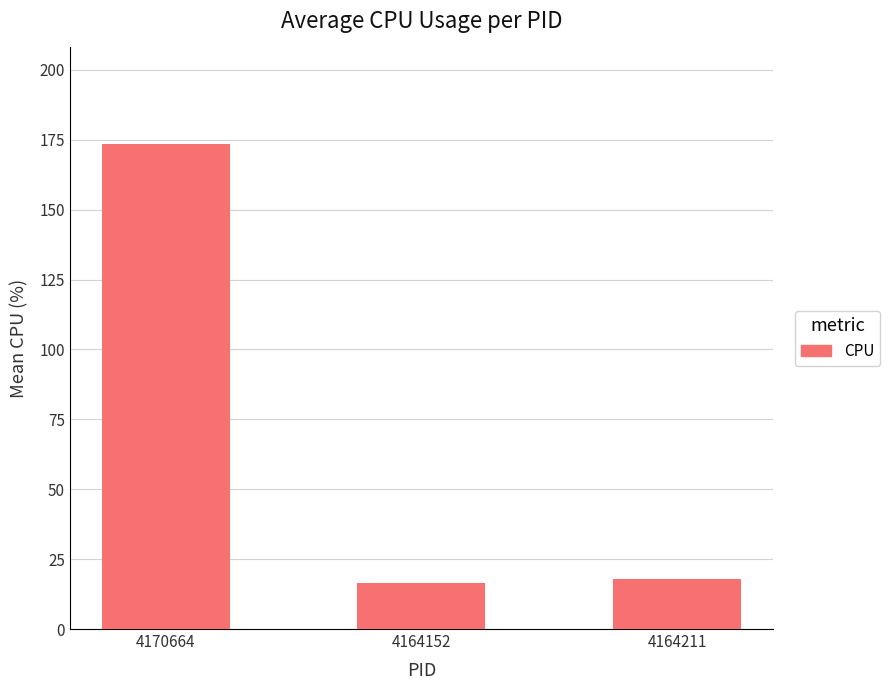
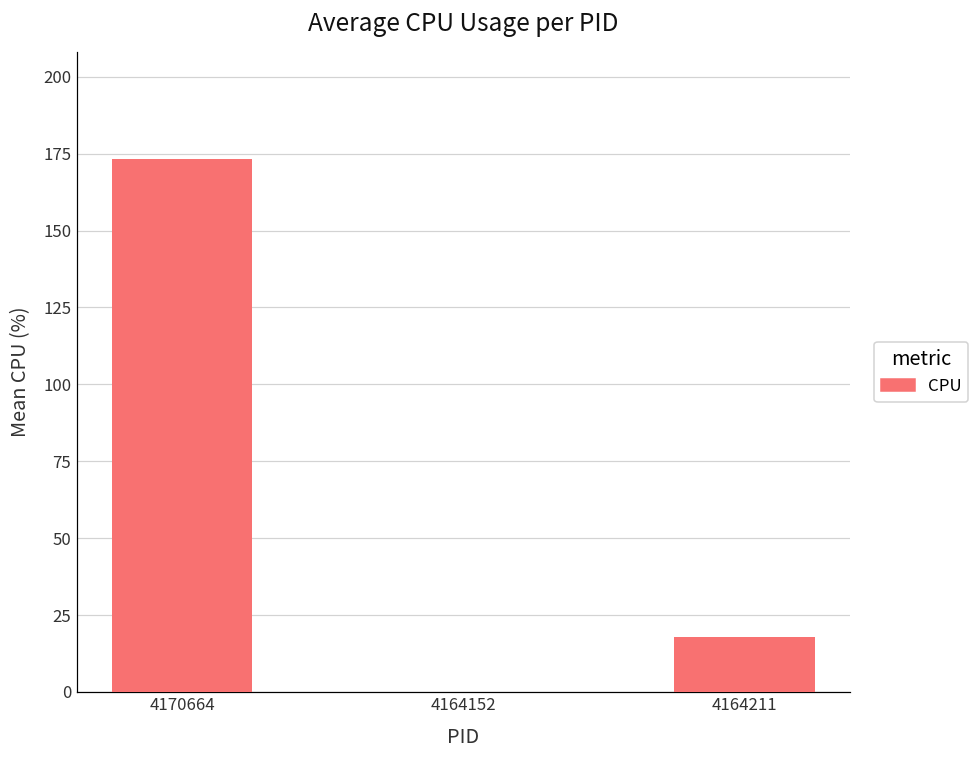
  {
    "4170664": 173,
-   "4164152": 17,
+   "4164152": 0,
    "4164211": 18
  }
